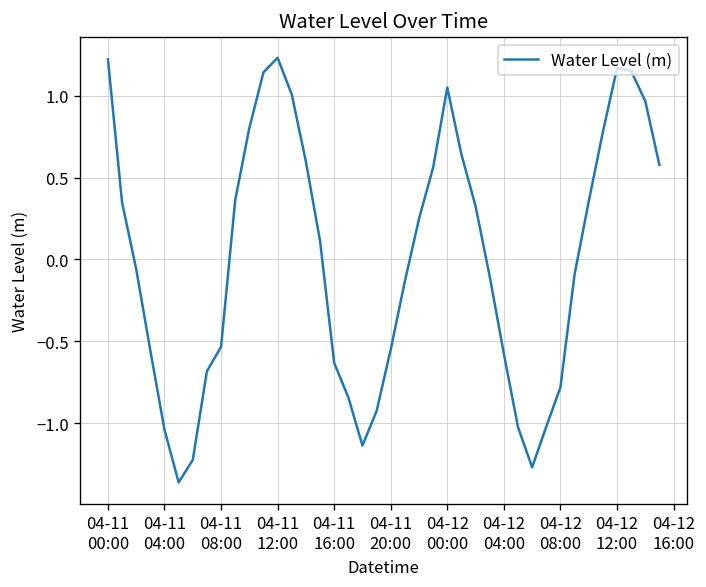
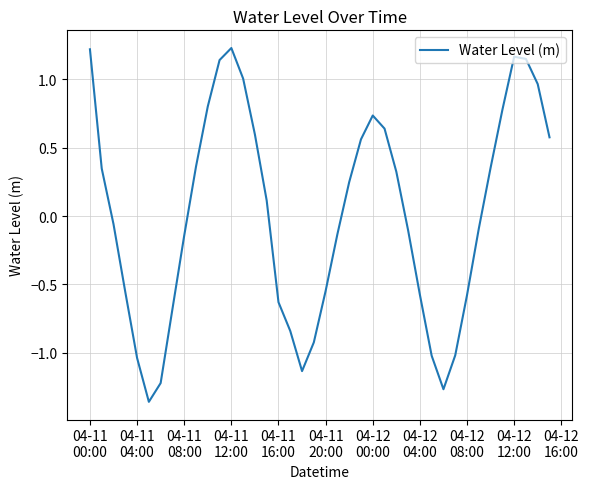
  {
    "04-11 00:00": 1.22,
    "04-11 04:00": -1.04,
-   "04-11 08:00": -0.53,
+   "04-11 08:00": -0.14,
    "04-11 12:00": 1.23,
    "04-11 16:00": -0.63,
    "04-11 20:00": -0.55,
-   "04-12 00:00": 1.05,
+   "04-12 00:00": 0.74,
    "04-12 04:00": -0.58,
-   "04-12 08:00": -0.78
+   "04-12 08:00": -0.58
  }
